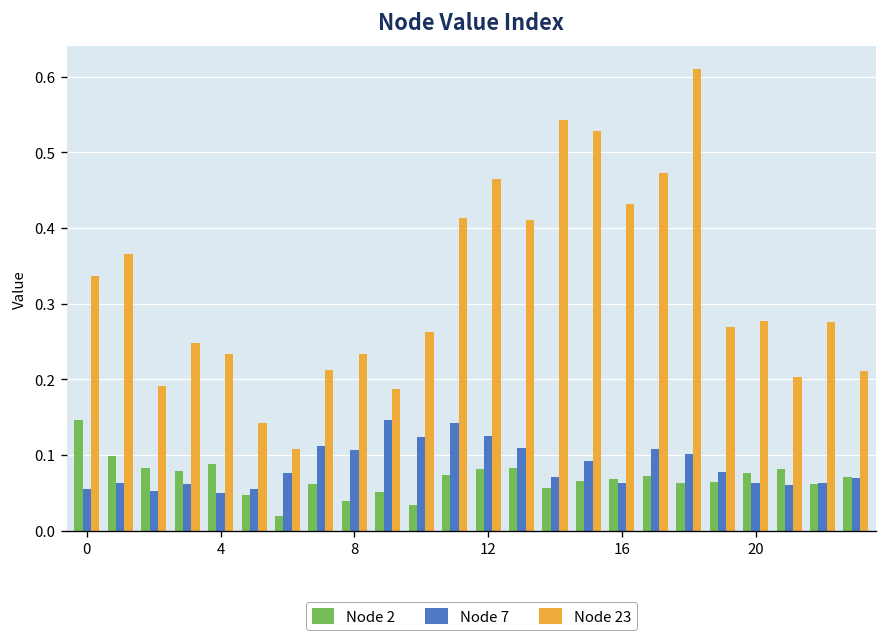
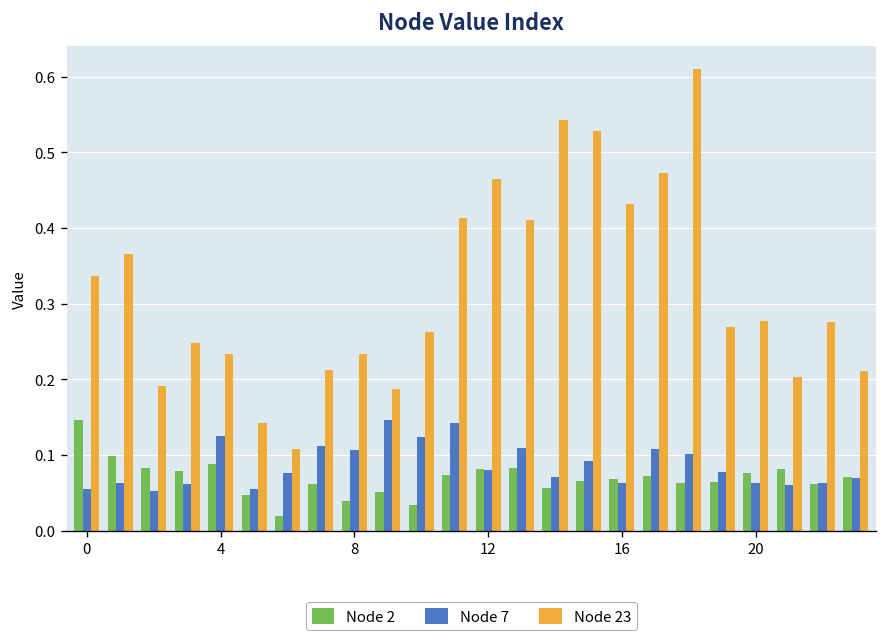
  {
    "Node 7": {
      "0": 0.05,
-     "4": 0.05,
+     "4": 0.13,
      "8": 0.11,
-     "12": 0.13,
+     "12": 0.08,
      "16": 0.06,
      "20": 0.06
    }
  }
